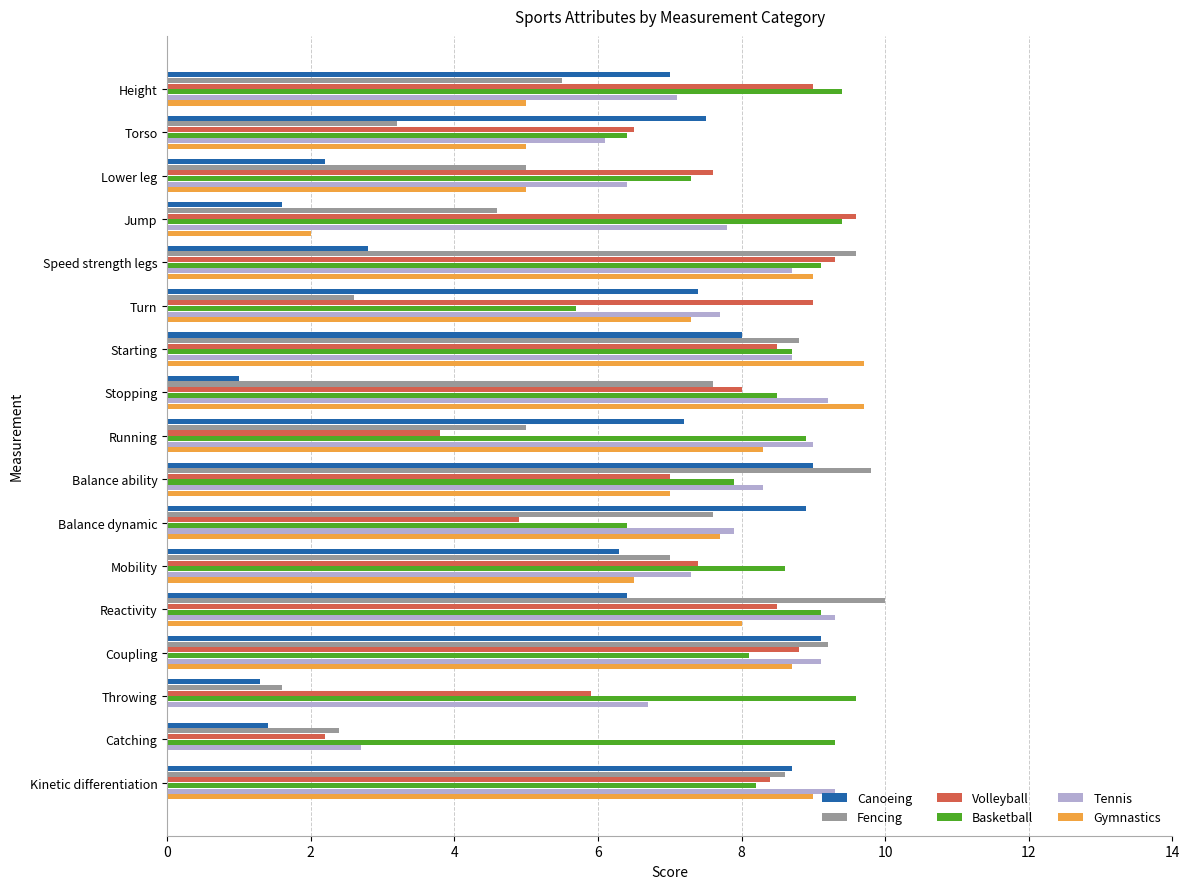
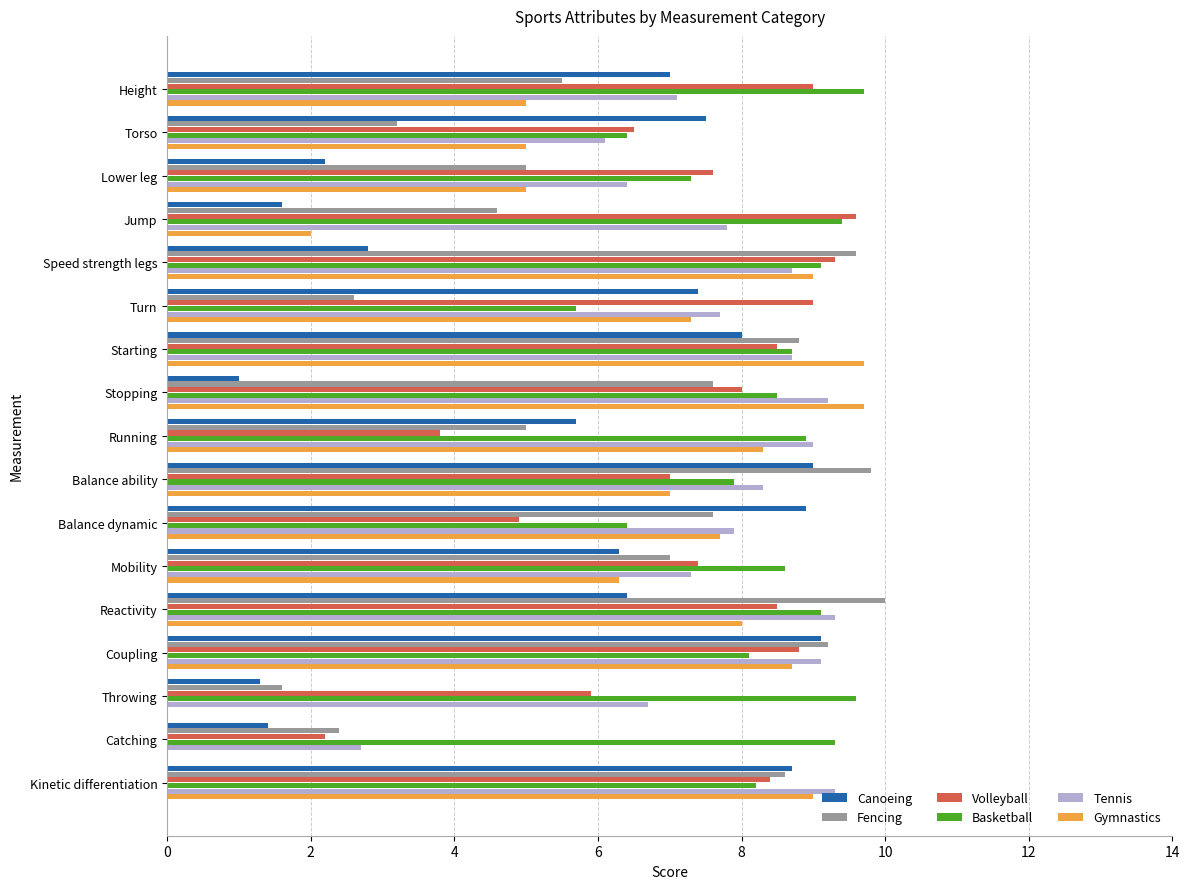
  {
    "Canoeing": {
      "Height": 7.0,
      "Torso": 7.5,
      "Lower leg": 2.2,
      "Jump": 1.6,
      "Speed strength legs": 2.8,
      "Turn": 7.4,
      "Starting": 8.0,
      "Stopping": 1.0,
-     "Running": 7.2,
+     "Running": 5.7,
      "Balance ability": 9.0,
      "Balance dynamic": 8.9,
      "Mobility": 6.3,
      "Reactivity": 6.4,
      "Coupling": 9.1,
      "Throwing": 1.3,
      "Catching": 1.4,
      "Kinetic differentiation": 8.7
    },
    "Fencing": {
      "Height": 5.5,
      "Torso": 3.2,
      "Lower leg": 5.0,
      "Jump": 4.6,
      "Speed strength legs": 9.6,
      "Turn": 2.6,
      "Starting": 8.8,
      "Stopping": 7.6,
      "Running": 5.0,
      "Balance ability": 9.8,
      "Balance dynamic": 7.6,
      "Mobility": 7.0,
      "Reactivity": 10.0,
      "Coupling": 9.2,
      "Throwing": 1.6,
      "Catching": 2.4,
      "Kinetic differentiation": 8.6
    },
    "Volleyball": {
      "Height": 9.0,
      "Torso": 6.5,
      "Lower leg": 7.6,
      "Jump": 9.6,
      "Speed strength legs": 9.3,
      "Turn": 9.0,
      "Starting": 8.5,
      "Stopping": 8.0,
      "Running": 3.8,
      "Balance ability": 7.0,
      "Balance dynamic": 4.9,
      "Mobility": 7.4,
      "Reactivity": 8.5,
      "Coupling": 8.8,
      "Throwing": 5.9,
      "Catching": 2.2,
      "Kinetic differentiation": 8.4
    },
    "Basketball": {
-     "Height": 9.4,
+     "Height": 9.7,
      "Torso": 6.4,
      "Lower leg": 7.3,
      "Jump": 9.4,
      "Speed strength legs": 9.1,
      "Turn": 5.7,
      "Starting": 8.7,
      "Stopping": 8.5,
      "Running": 8.9,
      "Balance ability": 7.9,
      "Balance dynamic": 6.4,
      "Mobility": 8.6,
      "Reactivity": 9.1,
      "Coupling": 8.1,
      "Throwing": 9.6,
      "Catching": 9.3,
      "Kinetic differentiation": 8.2
    },
    "Tennis": {
      "Height": 7.1,
      "Torso": 6.1,
      "Lower leg": 6.4,
      "Jump": 7.8,
      "Speed strength legs": 8.7,
      "Turn": 7.7,
      "Starting": 8.7,
      "Stopping": 9.2,
      "Running": 9.0,
      "Balance ability": 8.3,
      "Balance dynamic": 7.9,
      "Mobility": 7.3,
      "Reactivity": 9.3,
      "Coupling": 9.1,
      "Throwing": 6.7,
      "Catching": 2.7,
      "Kinetic differentiation": 9.3
    },
    "Gymnastics": {
      "Height": 5.0,
      "Torso": 5.0,
      "Lower leg": 5.0,
      "Jump": 2.0,
      "Speed strength legs": 9.0,
      "Turn": 7.3,
      "Starting": 9.7,
      "Stopping": 9.7,
      "Running": 8.3,
      "Balance ability": 7.0,
      "Balance dynamic": 7.7,
-     "Mobility": 6.5,
+     "Mobility": 6.3,
      "Reactivity": 8.0,
      "Coupling": 8.7,
      "Throwing": 0.0,
      "Catching": 0.0,
      "Kinetic differentiation": 9.0
    }
  }
